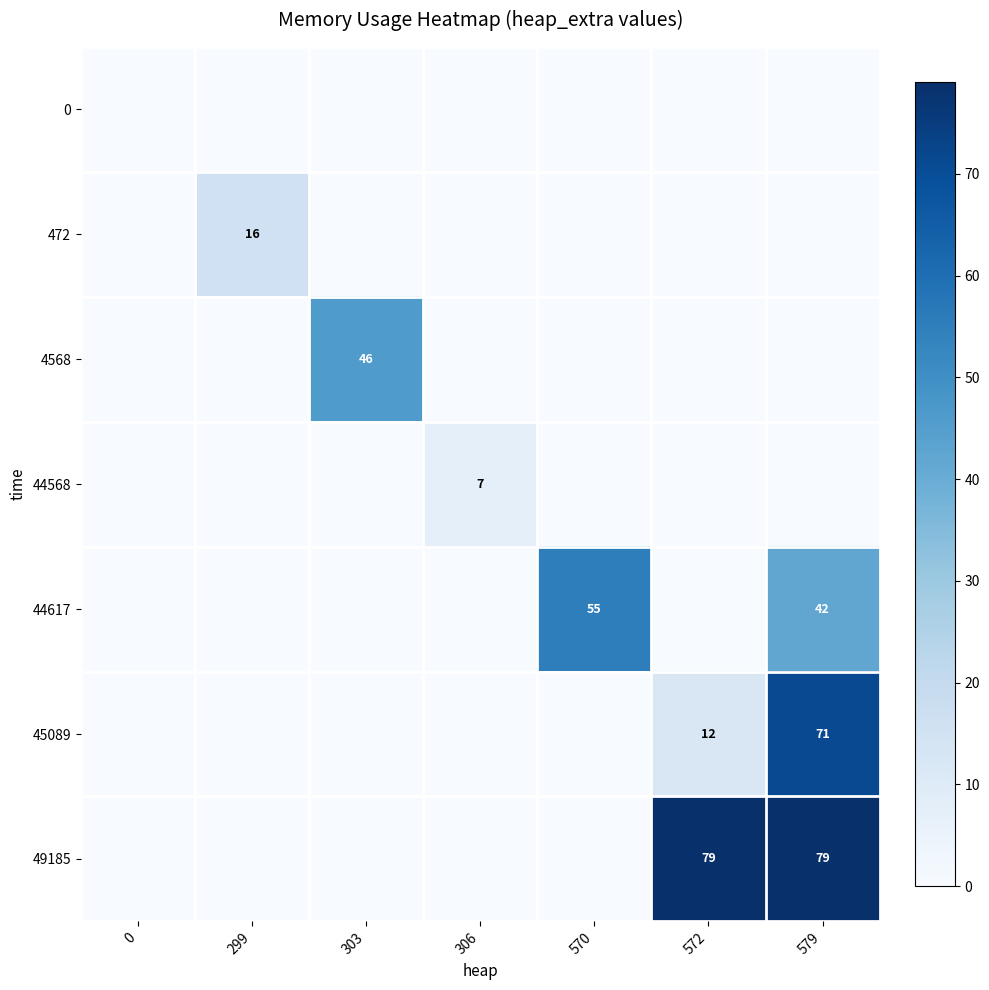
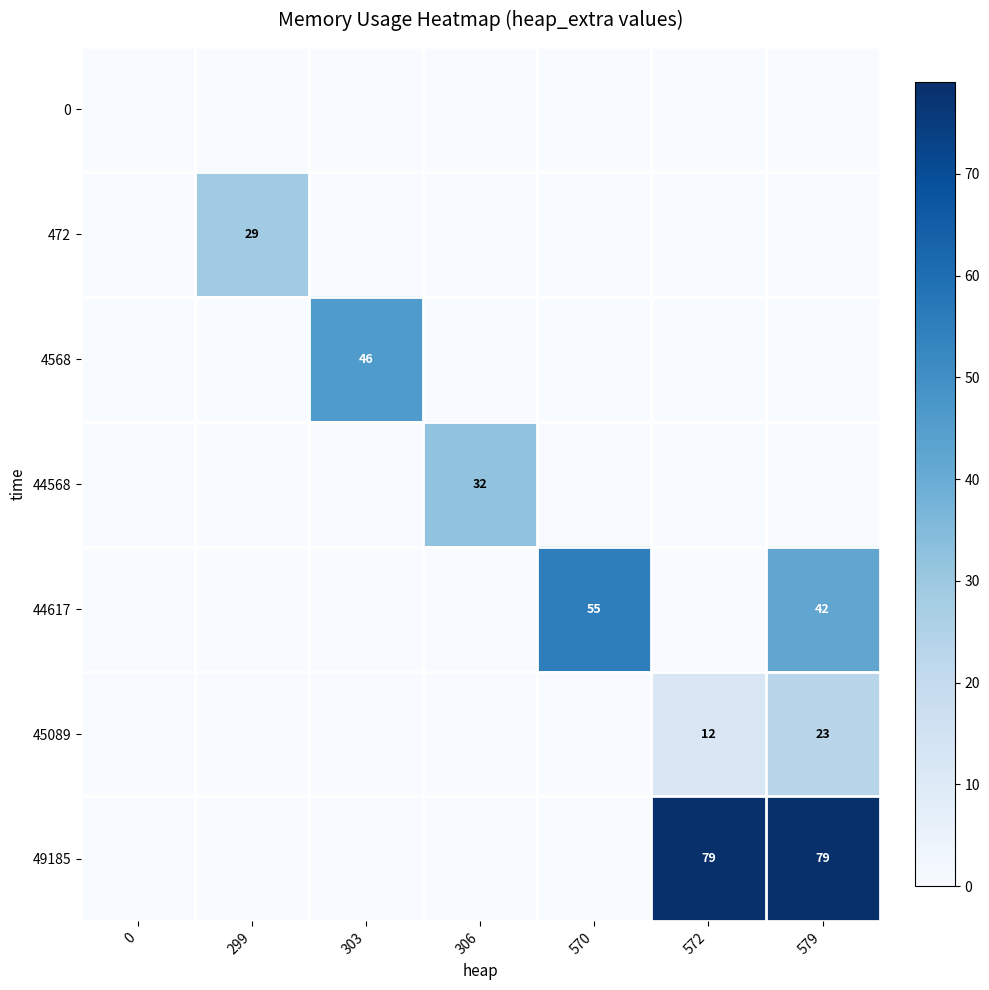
  {
    "472": {
-     "299": 16
+     "299": 29
    },
    "4568": {
      "303": 46
    },
    "44568": {
-     "306": 7
+     "306": 32
    },
    "44617": {
      "570": 55,
      "579": 42
    },
    "45089": {
      "572": 12,
-     "579": 71
+     "579": 23
    },
    "49185": {
      "572": 79,
      "579": 79
    }
  }
